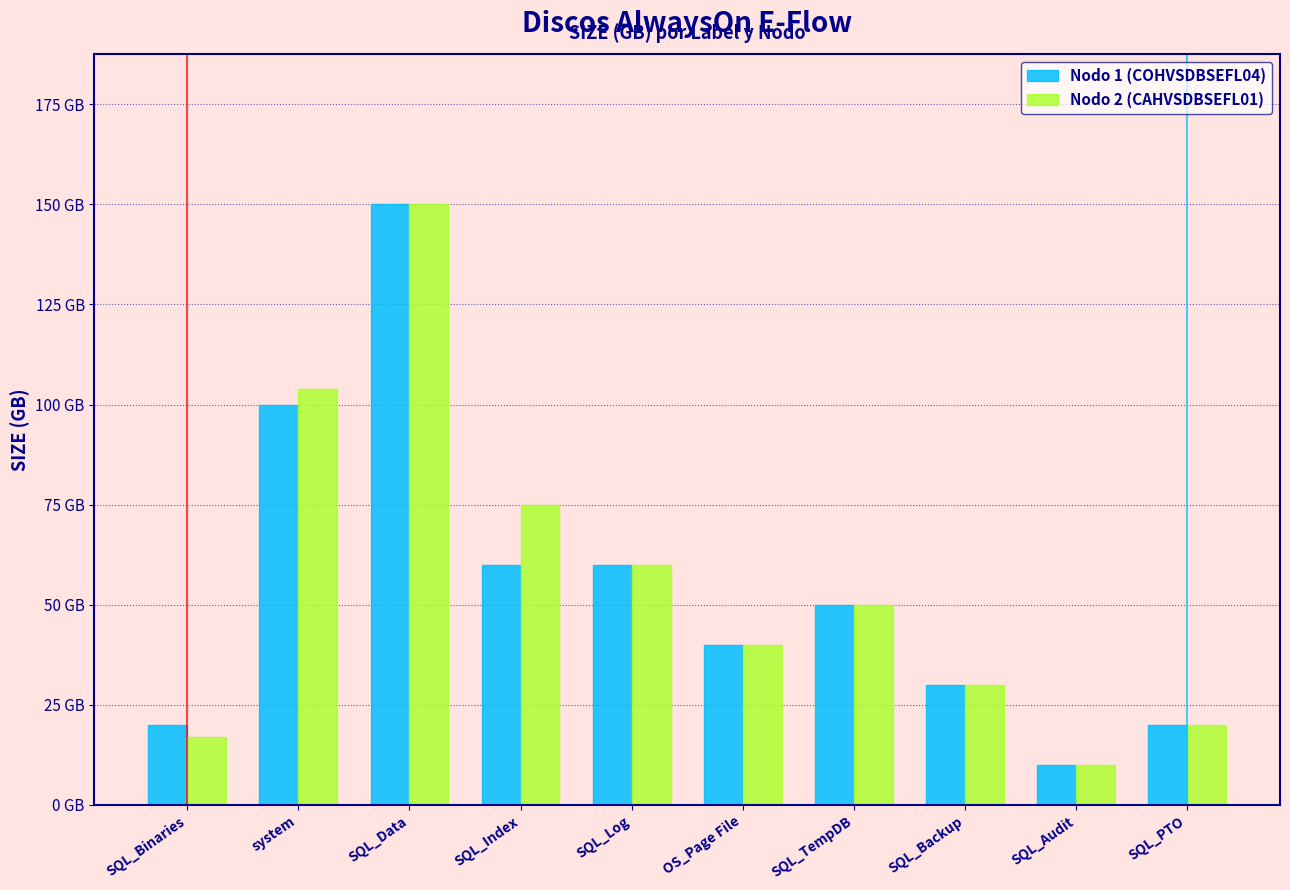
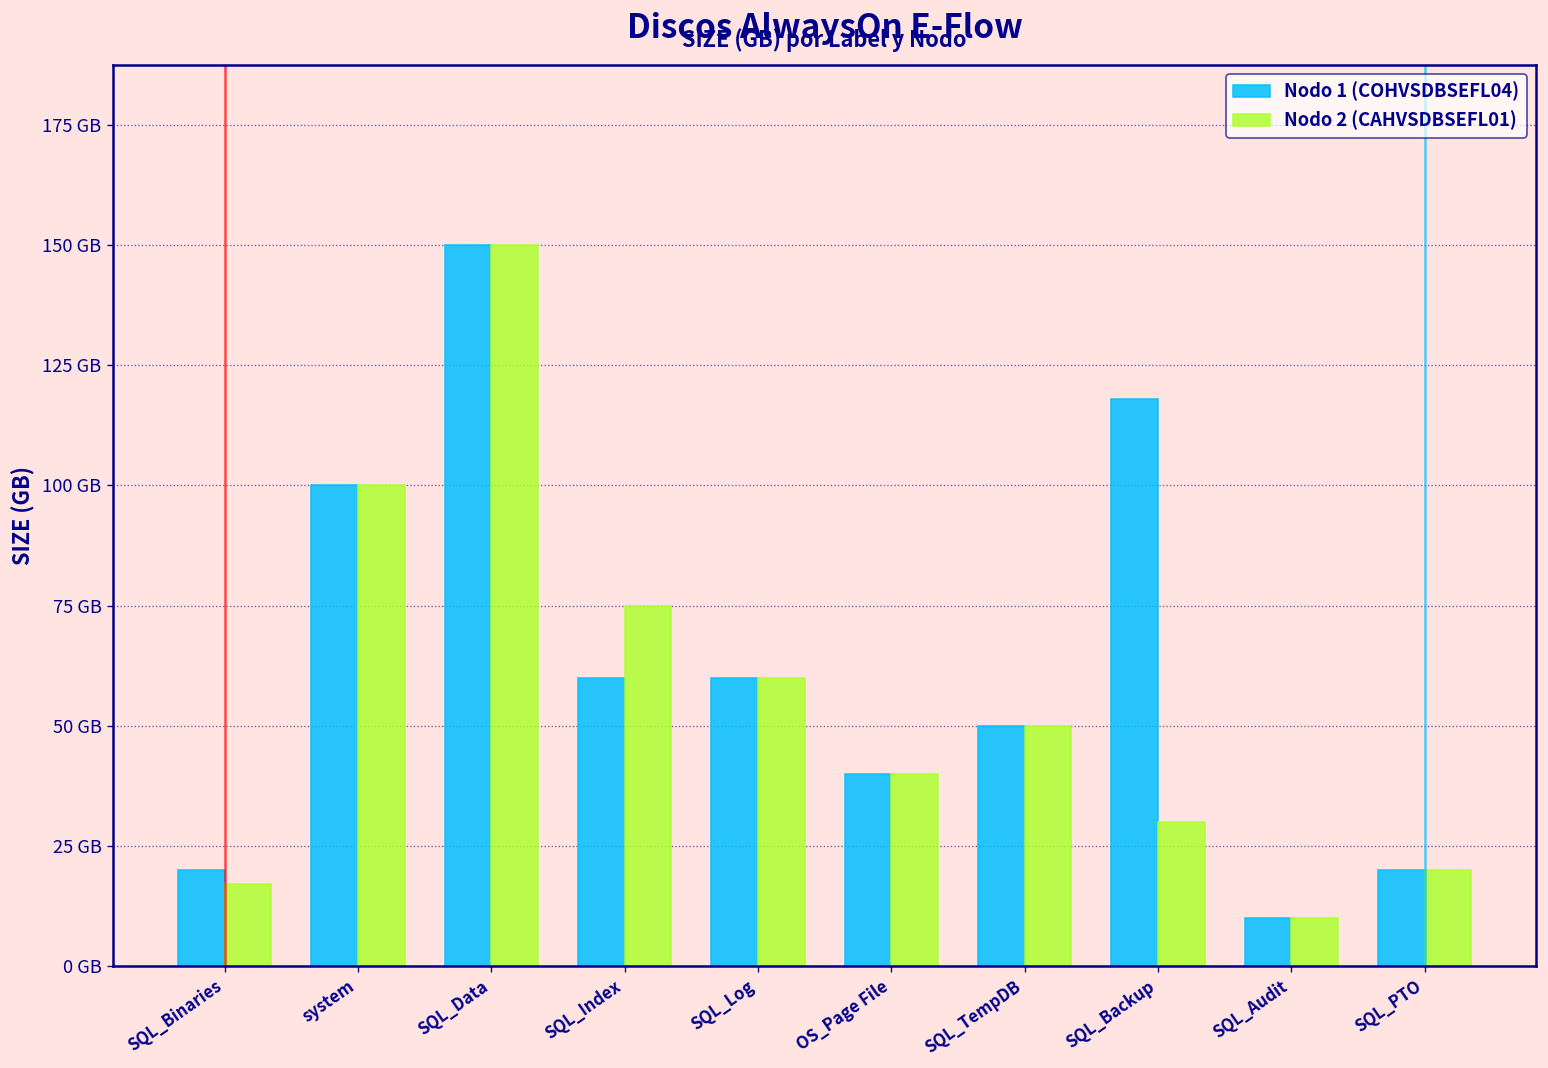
  {
    "Nodo 1 (COHVSDBSEFL04)": {
      "SQL_Binaries": "20 GB",
      "system": "100 GB",
      "SQL_Data": "150 GB",
      "SQL_Index": "60 GB",
      "SQL_Log": "60 GB",
      "OS_Page File": "40 GB",
      "SQL_TempDB": "50 GB",
-     "SQL_Backup": "30 GB",
+     "SQL_Backup": "118 GB",
      "SQL_Audit": "10 GB",
      "SQL_PTO": "20 GB"
    },
    "Nodo 2 (CAHVSDBSEFL01)": {
      "SQL_Binaries": "17 GB",
-     "system": "104 GB",
+     "system": "100 GB",
      "SQL_Data": "150 GB",
      "SQL_Index": "75 GB",
      "SQL_Log": "60 GB",
      "OS_Page File": "40 GB",
      "SQL_TempDB": "50 GB",
      "SQL_Backup": "30 GB",
      "SQL_Audit": "10 GB",
      "SQL_PTO": "20 GB"
    }
  }
